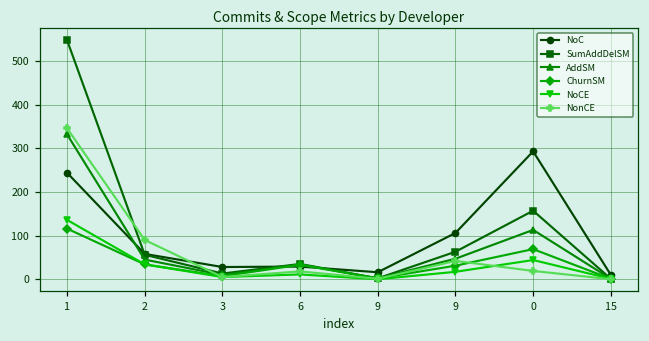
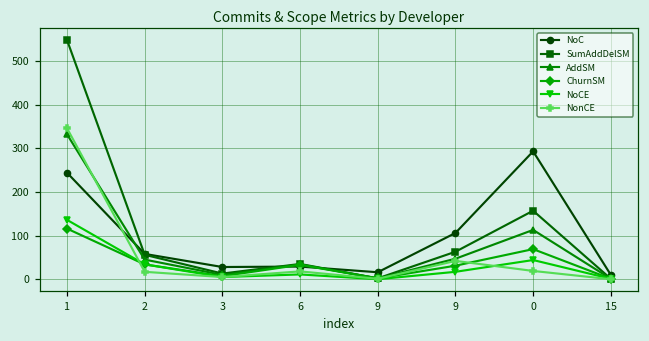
  {
    "NonCE": {
      "1": 350,
-     "2": 90,
+     "2": 20,
      "6": 20,
      "0": 20
    }
  }
